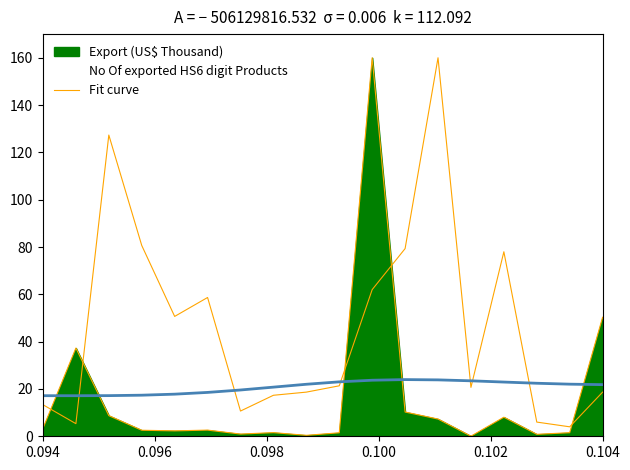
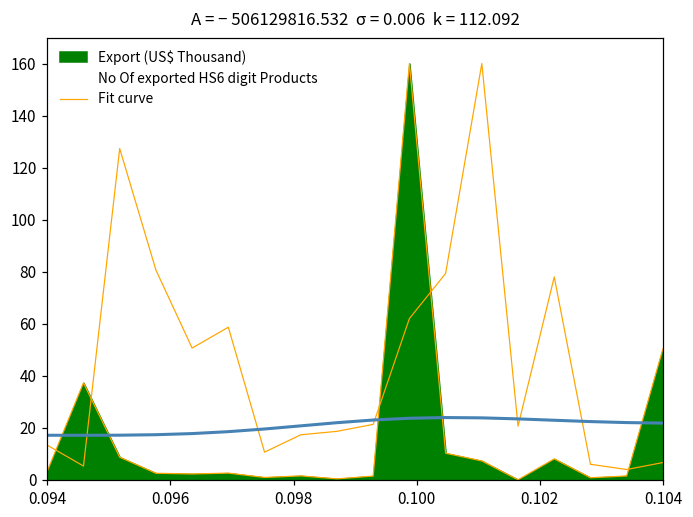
  {
    "Export (US$ Thousand)": {
      "0.094": 3,
      "0.104": 50
    },
    "No Of exported HS6 digit Products": {
      "0.094": 13,
-     "0.104": 19
+     "0.104": 7
    }
  }
